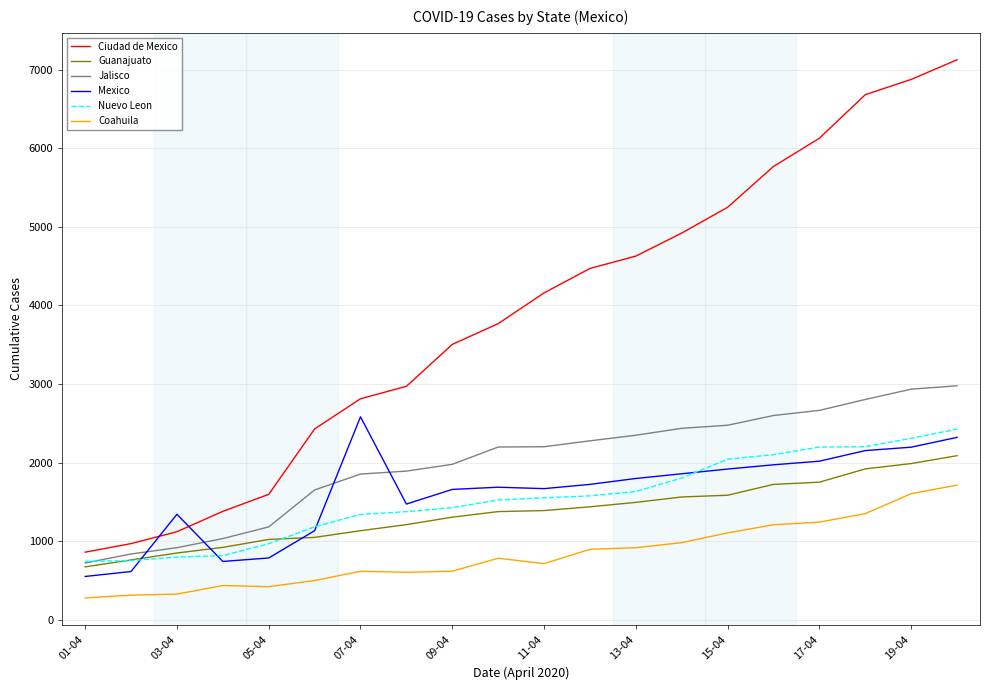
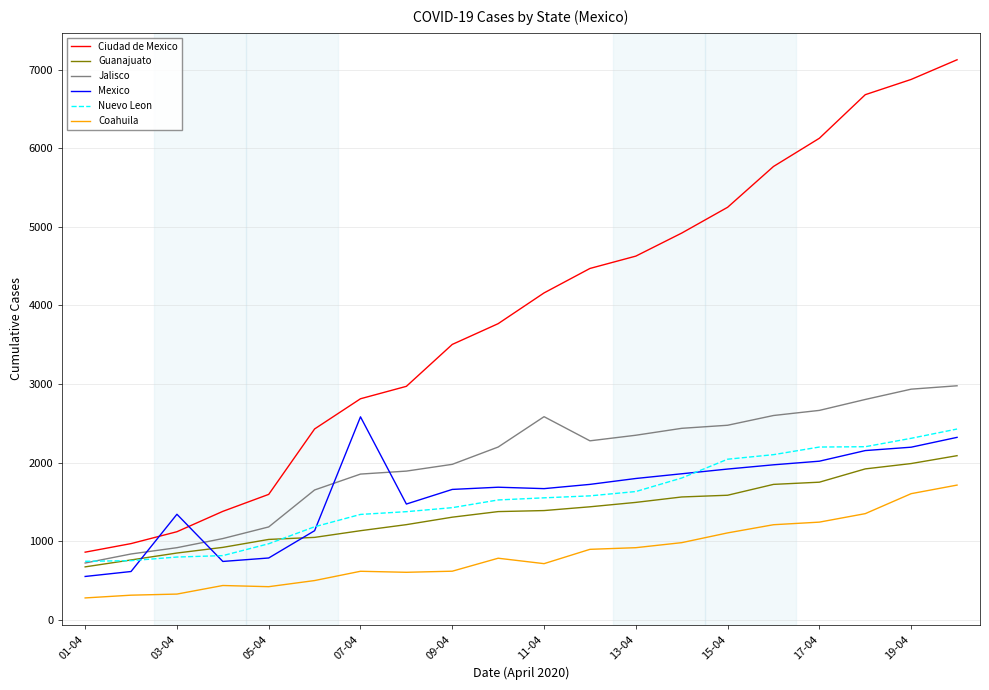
  {
    "Ciudad de Mexico": {
      "01-04": 900,
      "03-04": 1100,
      "05-04": 1600,
      "07-04": 2800,
      "09-04": 3500,
      "11-04": 4200,
      "13-04": 4600,
      "15-04": 5200,
      "17-04": 6100,
      "19-04": 6900
    },
    "Guanajuato": {
      "01-04": 700,
      "03-04": 900,
      "05-04": 1000,
      "07-04": 1100,
      "09-04": 1300,
      "11-04": 1400,
      "13-04": 1500,
      "15-04": 1600,
      "17-04": 1800,
      "19-04": 2000
    },
    "Jalisco": {
      "03-04": 900,
      "05-04": 1200,
      "07-04": 1900,
      "09-04": 2000,
-     "11-04": 2200,
+     "11-04": 2600,
      "13-04": 2400,
      "15-04": 2500,
      "17-04": 2700,
      "19-04": 2900
    },
    "Mexico": {
      "01-04": 600,
      "03-04": 1300,
      "05-04": 800,
      "07-04": 2600,
      "09-04": 1700,
      "11-04": 1700,
      "13-04": 1800,
      "15-04": 1900,
      "17-04": 2000,
      "19-04": 2200
    },
    "Nuevo Leon": {
      "03-04": 800,
      "05-04": 1000,
      "07-04": 1300,
      "09-04": 1400,
      "11-04": 1600,
      "13-04": 1600,
      "15-04": 2000,
      "17-04": 2200,
      "19-04": 2300
    },
    "Coahuila": {
      "01-04": 300,
      "03-04": 300,
      "05-04": 400,
      "07-04": 600,
      "09-04": 600,
      "11-04": 700,
      "13-04": 900,
      "15-04": 1100,
      "17-04": 1200,
      "19-04": 1600
    }
  }
